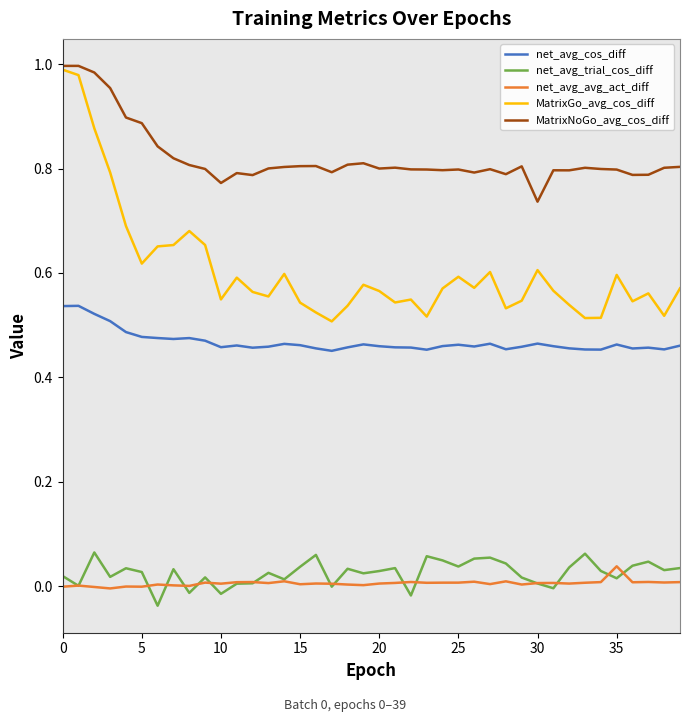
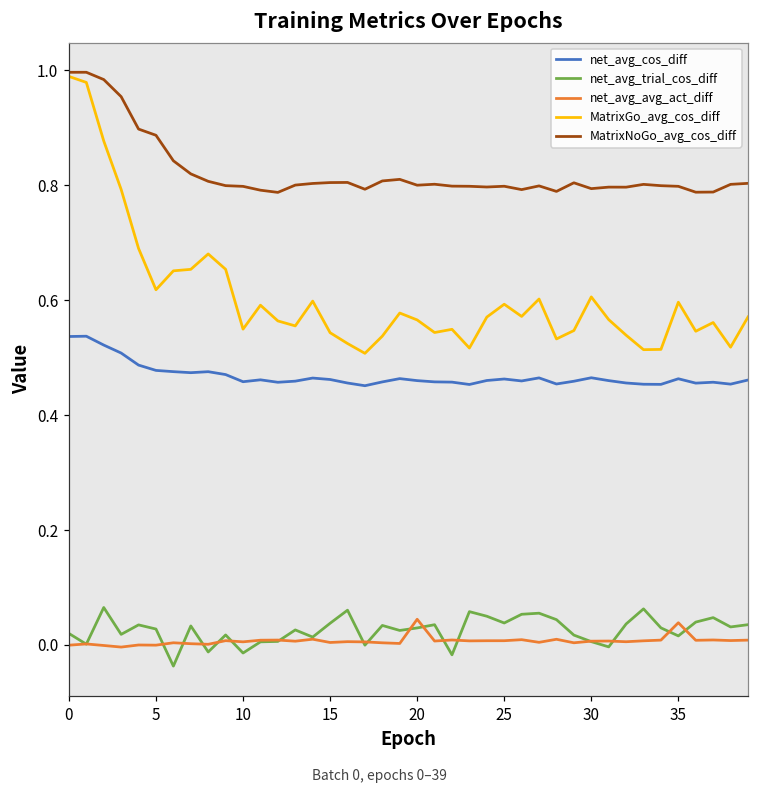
  {
    "net_avg_cos_diff": {
      "0": 0.54,
      "5": 0.48,
      "10": 0.46,
      "15": 0.46,
      "20": 0.46,
      "25": 0.46,
      "30": 0.46,
      "35": 0.46
    },
    "net_avg_trial_cos_diff": {
      "0": 0.02,
      "5": 0.03,
      "10": -0.01,
      "15": 0.04,
      "20": 0.03,
      "25": 0.04,
      "35": 0.02
    },
    "net_avg_avg_act_diff": {
      "0": 0.00,
      "5": 0.00,
      "10": 0.01,
      "15": 0.00,
-     "20": 0.01,
+     "20": 0.04,
      "25": 0.01,
      "35": 0.04
    },
    "MatrixGo_avg_cos_diff": {
      "0": 0.99,
      "5": 0.62,
      "10": 0.55,
      "15": 0.54,
      "20": 0.57,
      "25": 0.59,
      "30": 0.61,
      "35": 0.60
    },
    "MatrixNoGo_avg_cos_diff": {
      "0": 1.00,
      "5": 0.89,
-     "10": 0.77,
+     "10": 0.80,
      "15": 0.80,
      "20": 0.80,
      "25": 0.80,
-     "30": 0.74,
+     "30": 0.79,
      "35": 0.80
    }
  }
